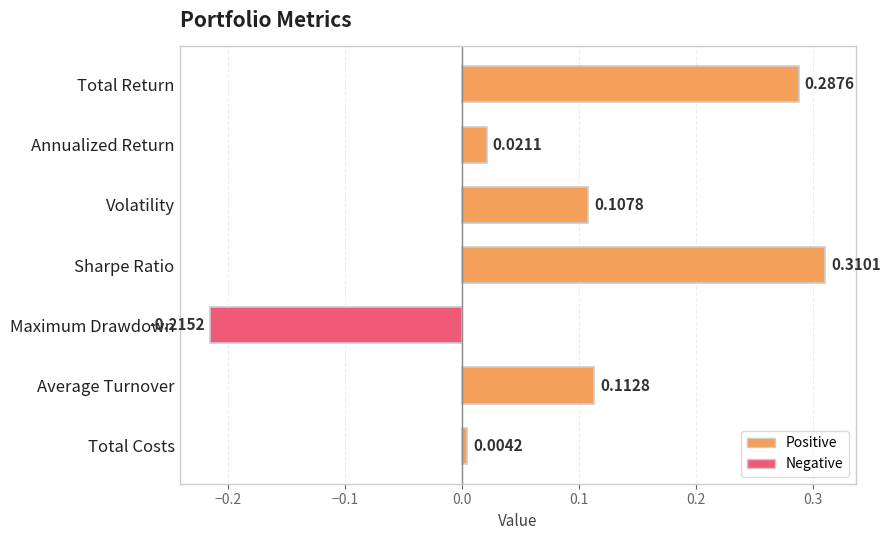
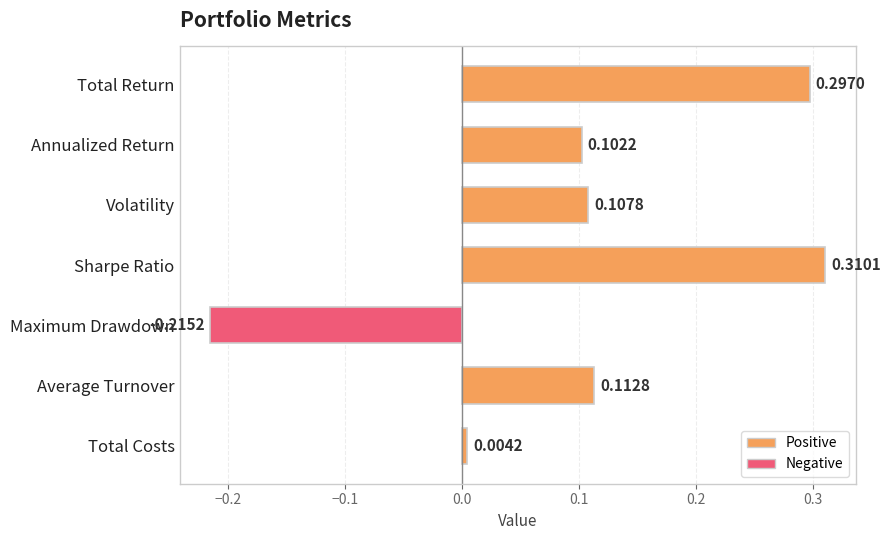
  {
-   "Total Return": 0.2876,
-   "Annualized Return": 0.0211,
+   "Total Return": 0.2970,
+   "Annualized Return": 0.1022,
    "Volatility": 0.1078,
    "Sharpe Ratio": 0.3101,
    "Maximum Drawdown": -0.2152,
    "Average Turnover": 0.1128,
    "Total Costs": 0.0042
  }
